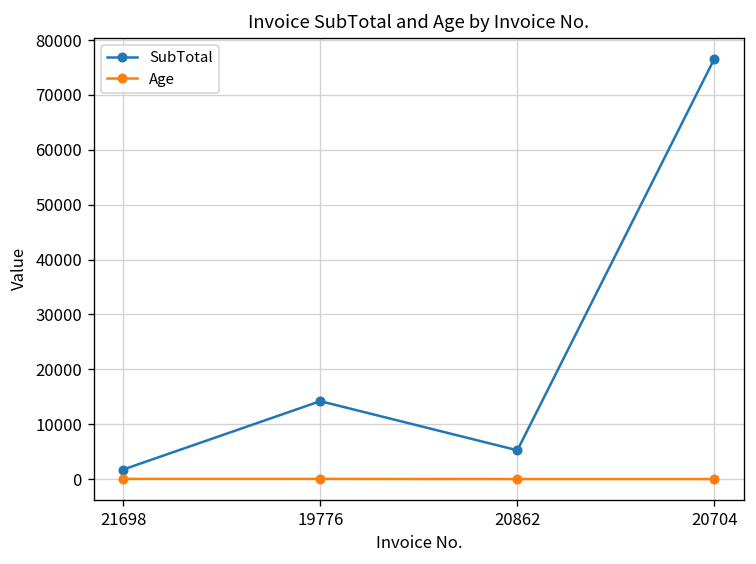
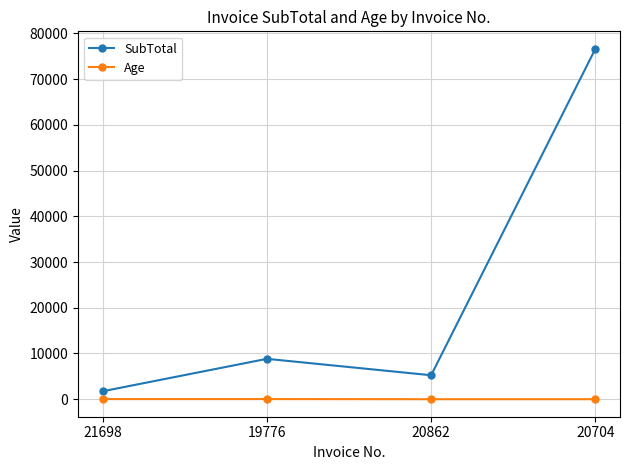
  {
    "SubTotal": {
      "21698": 2000,
-     "19776": 14000,
+     "19776": 9000,
      "20862": 5000,
      "20704": 77000
    },
    "Age": {
      "21698": 0,
      "19776": 0,
      "20862": 0,
      "20704": 0
    }
  }
